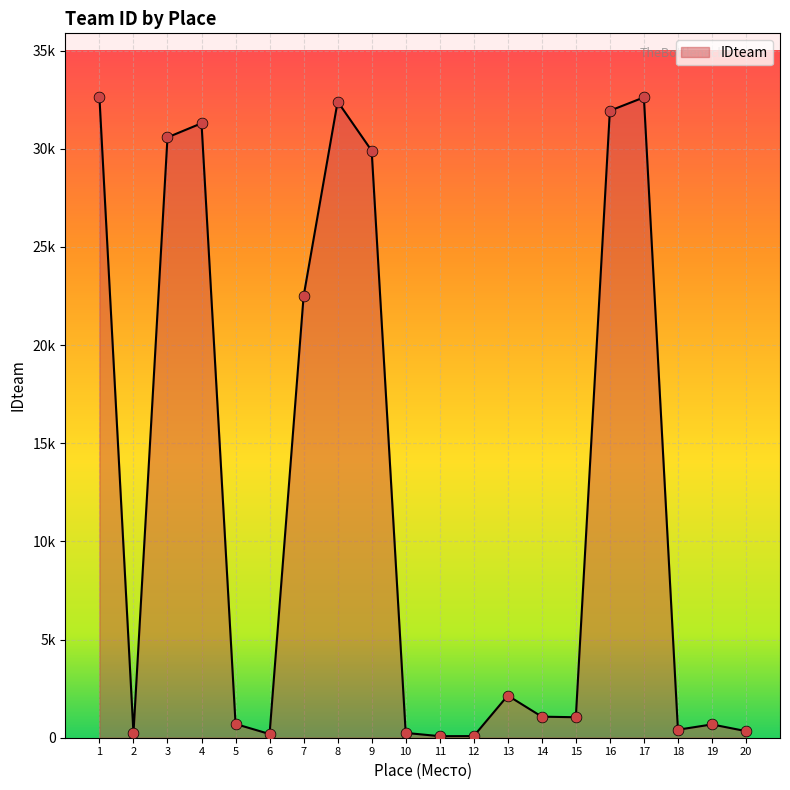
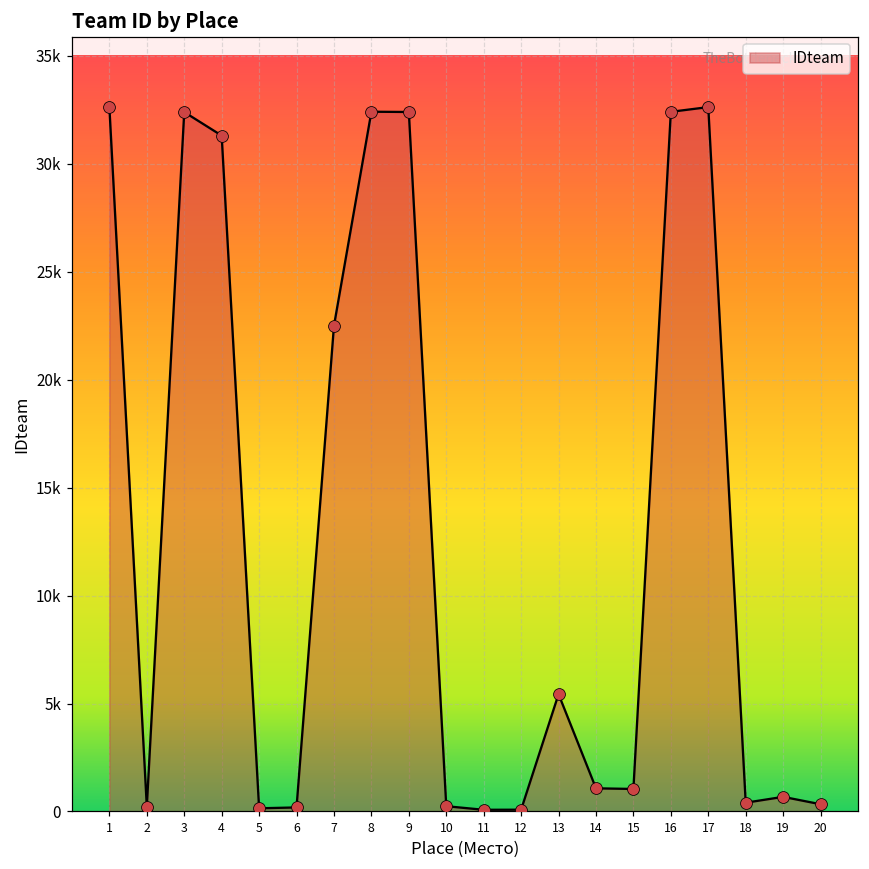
  {
    "1": 32600,
    "2": 200,
-   "3": 30600,
+   "3": 32400,
    "4": 31300,
-   "5": 700,
+   "5": 100,
    "6": 200,
    "7": 22500,
    "8": 32400,
-   "9": 29900,
+   "9": 32400,
    "10": 200,
    "11": 100,
    "12": 100,
-   "13": 2100,
+   "13": 5400,
    "14": 1100,
    "15": 1000,
-   "16": 31900,
+   "16": 32400,
    "17": 32600,
    "18": 400,
    "19": 700,
    "20": 300
  }
